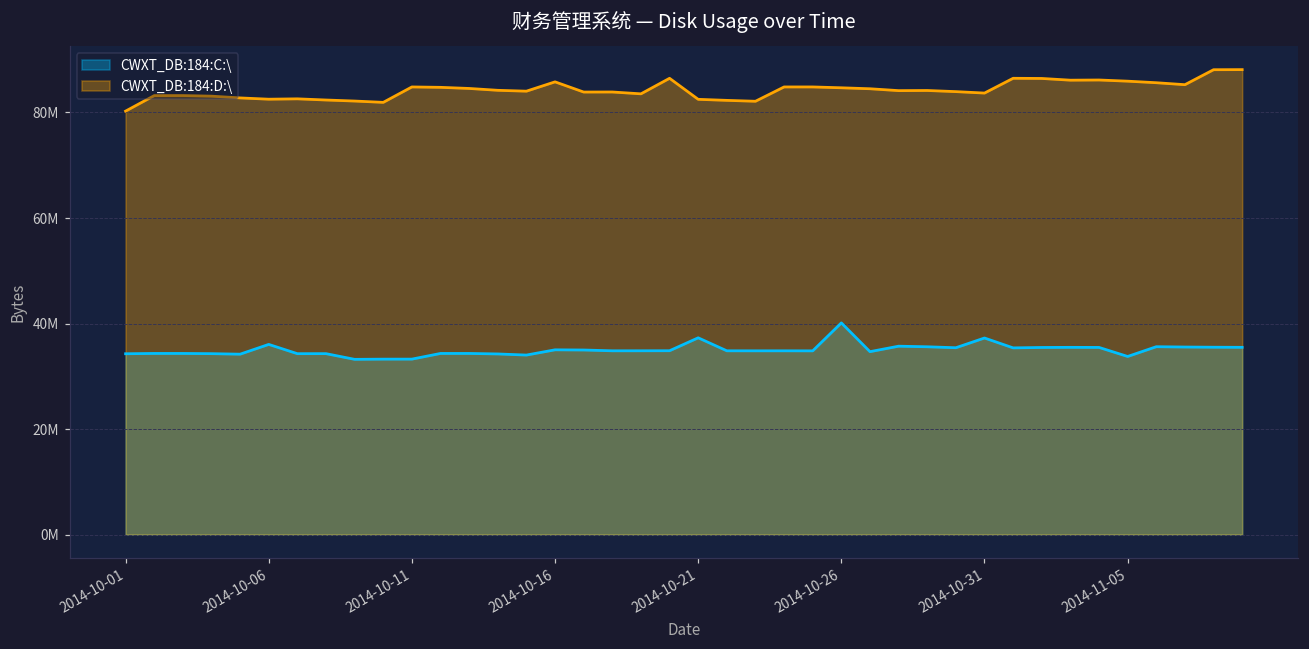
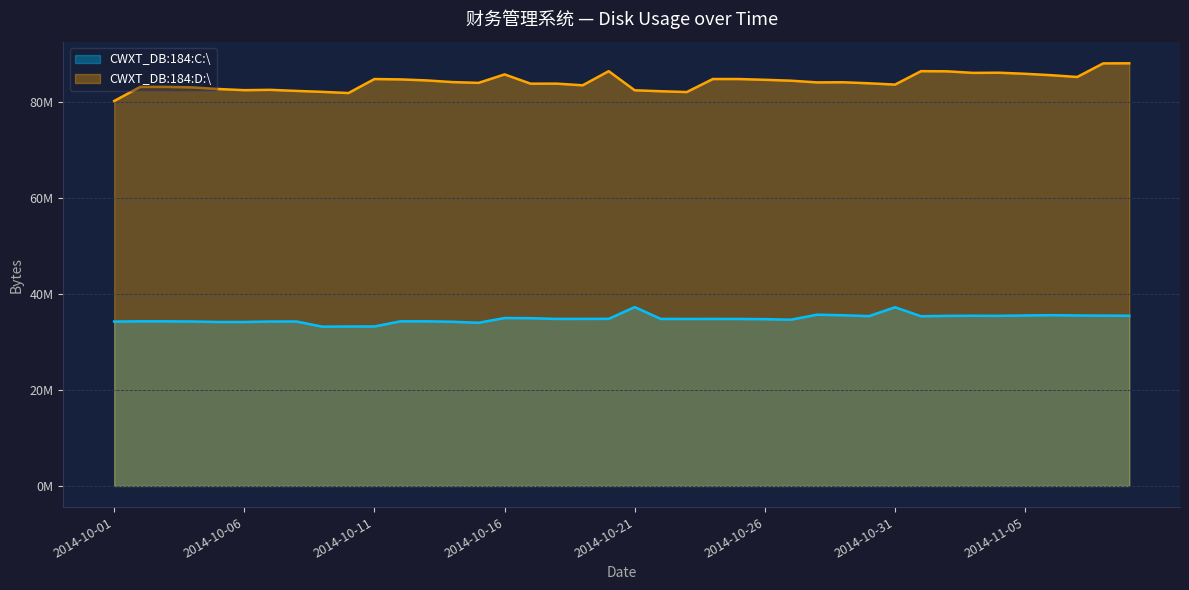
  {
    "CWXT_DB:184:C:\\": {
      "2014-10-01": 34000000,
-     "2014-10-06": 36000000,
+     "2014-10-06": 34000000,
      "2014-10-11": 33000000,
      "2014-10-16": 35000000,
      "2014-10-21": 37000000,
-     "2014-10-26": 40000000,
+     "2014-10-26": 35000000,
      "2014-10-31": 37000000,
-     "2014-11-05": 34000000
+     "2014-11-05": 36000000
    },
    "CWXT_DB:184:D:\\": {
      "2014-10-01": 80000000,
      "2014-10-06": 83000000,
      "2014-10-11": 85000000,
      "2014-10-16": 86000000,
      "2014-10-21": 82000000,
      "2014-10-26": 85000000,
      "2014-10-31": 84000000,
      "2014-11-05": 86000000
    }
  }
